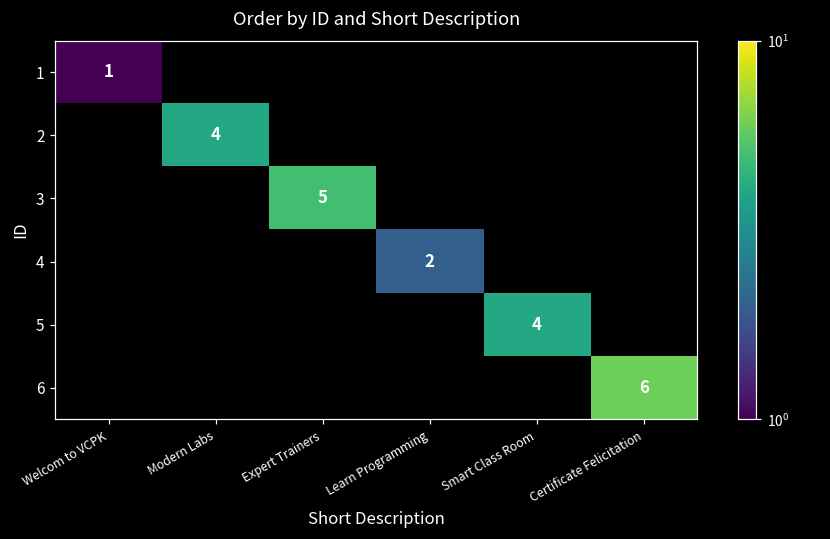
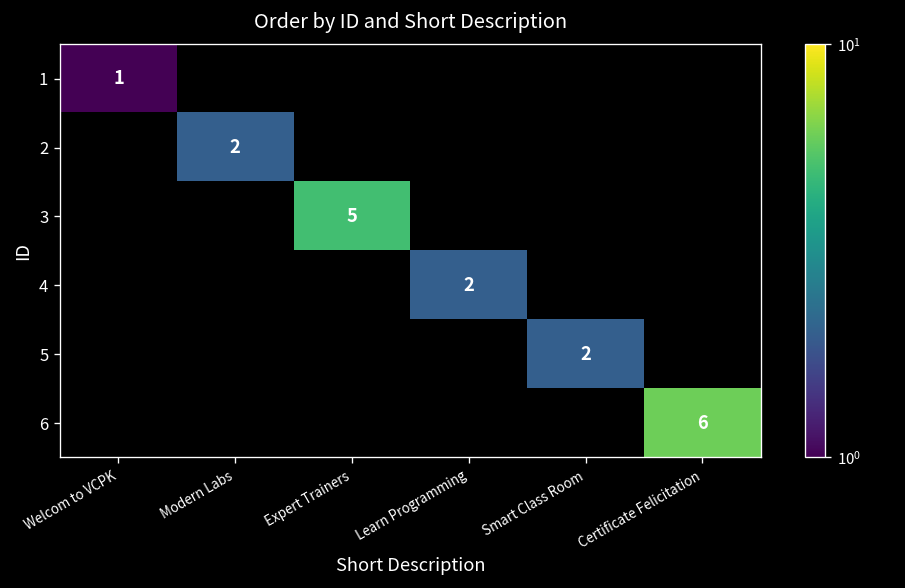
  {
    "1": {
      "Welcom to VCPK": 1
    },
    "2": {
-     "Modern Labs": 4
+     "Modern Labs": 2
    },
    "3": {
      "Expert Trainers": 5
    },
    "4": {
      "Learn Programming": 2
    },
    "5": {
-     "Smart Class Room": 4
+     "Smart Class Room": 2
    },
    "6": {
      "Certificate Felicitation": 6
    }
  }
